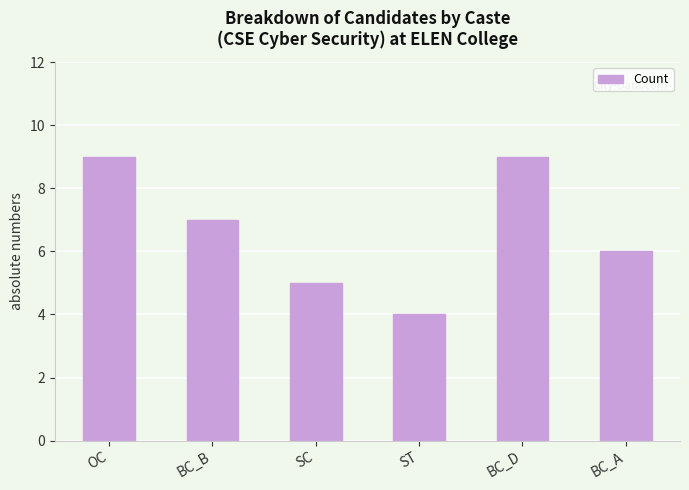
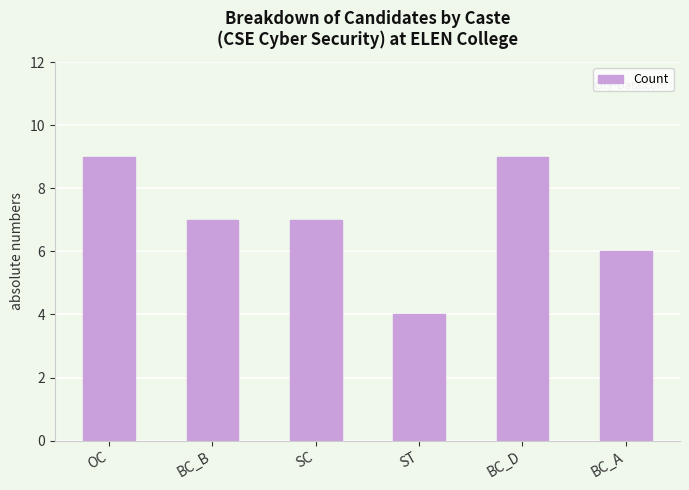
  {
    "OC": 9,
    "BC_B": 7,
-   "SC": 5,
+   "SC": 7,
    "ST": 4,
    "BC_D": 9,
    "BC_A": 6
  }
